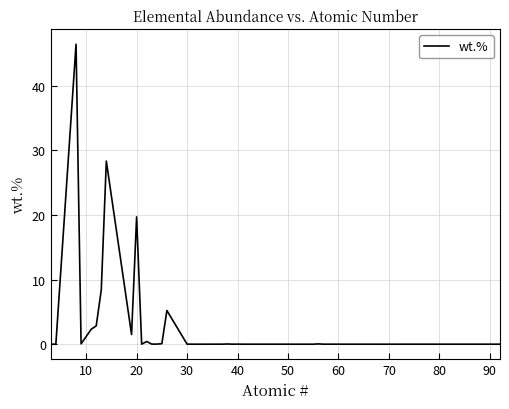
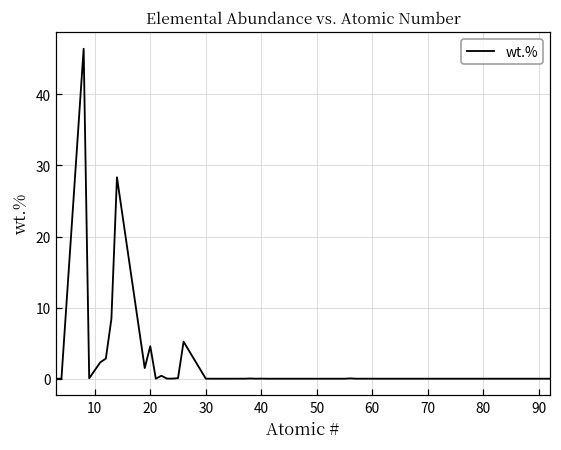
  {
-   "20": 20,
+   "20": 5,
    "30": 0,
    "40": 0,
    "50": 0,
    "60": 0,
    "70": 0,
    "90": 0
  }
